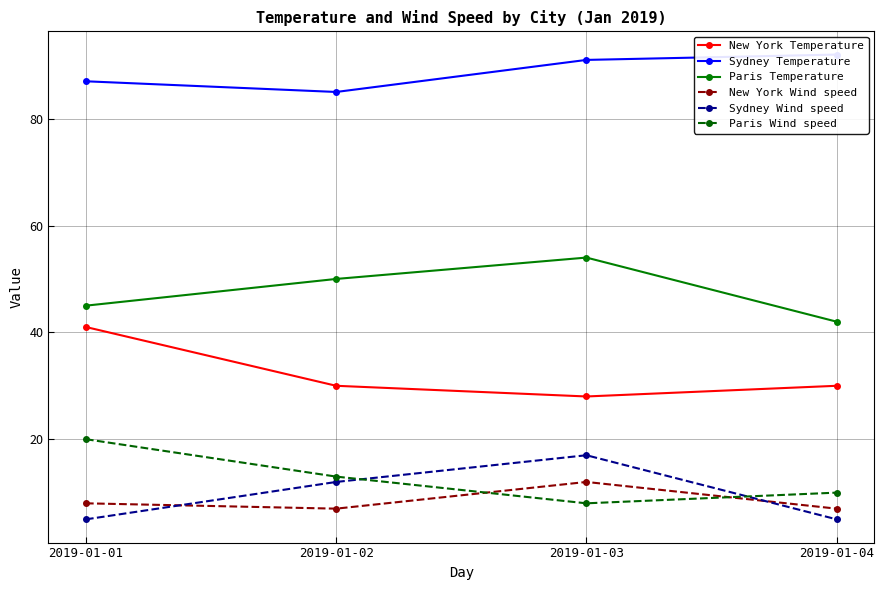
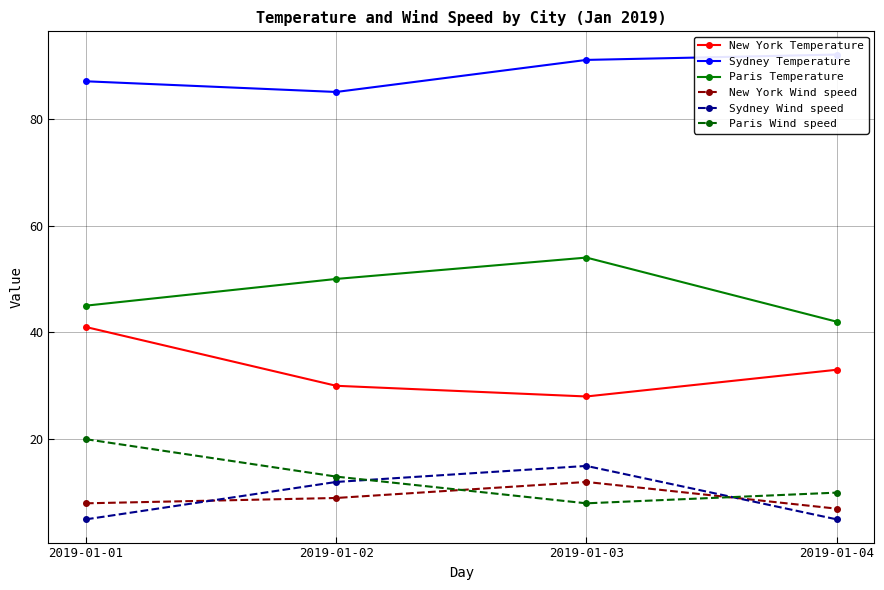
  {
    "New York Temperature": {
      "2019-01-01": 41,
      "2019-01-02": 30,
      "2019-01-03": 28,
-     "2019-01-04": 30
+     "2019-01-04": 33
    },
    "Sydney Temperature": {
      "2019-01-01": 87,
      "2019-01-02": 85,
      "2019-01-03": 91
    },
    "New York Wind speed": {
      "2019-01-01": 8,
-     "2019-01-02": 7,
+     "2019-01-02": 9,
      "2019-01-03": 12,
      "2019-01-04": 7
    },
    "Sydney Wind speed": {
      "2019-01-01": 5,
      "2019-01-02": 12,
-     "2019-01-03": 17,
+     "2019-01-03": 15,
      "2019-01-04": 5
    }
  }
